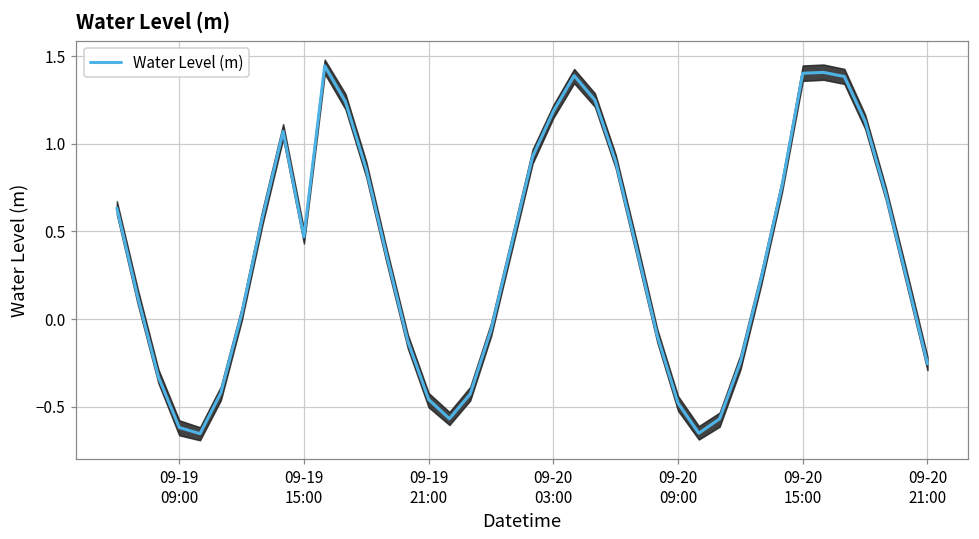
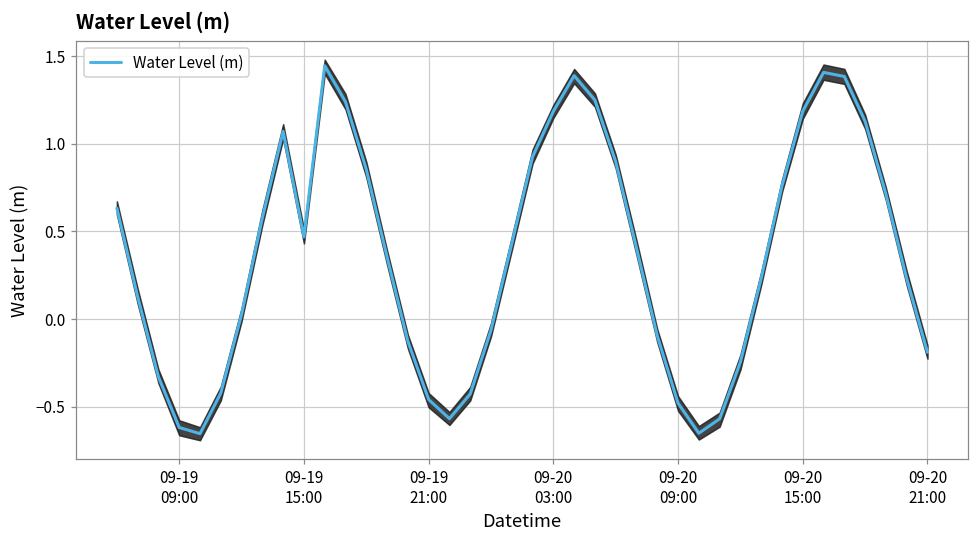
  {
    "Water Level (m)": {
      "09-19 09:00": -0.62,
      "09-19 15:00": 0.47,
      "09-19 21:00": -0.46,
      "09-20 03:00": 1.19,
      "09-20 09:00": -0.48,
-     "09-20 15:00": 1.40,
-     "09-20 21:00": -0.26
+     "09-20 15:00": 1.19,
+     "09-20 21:00": -0.19
    }
  }
